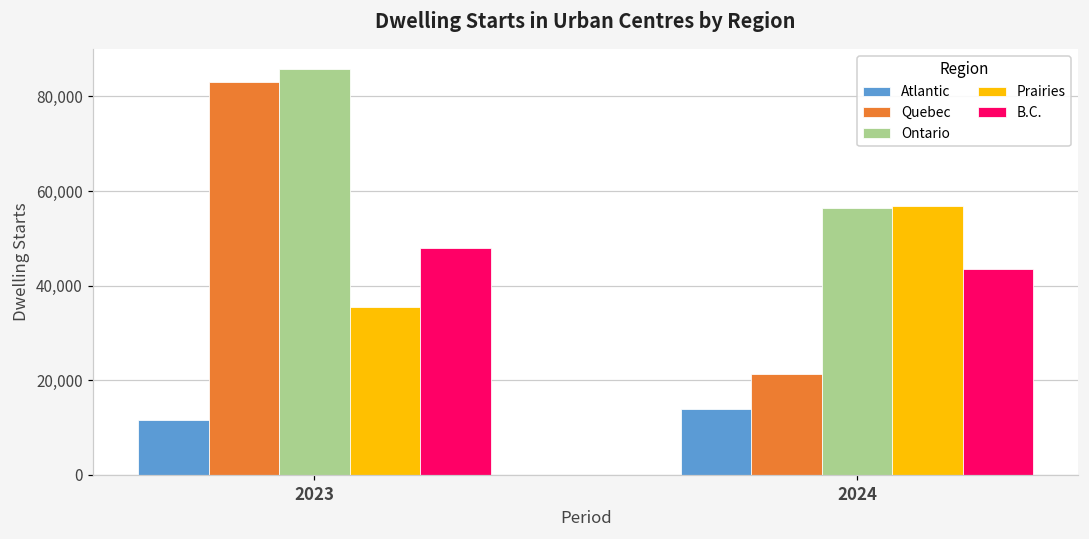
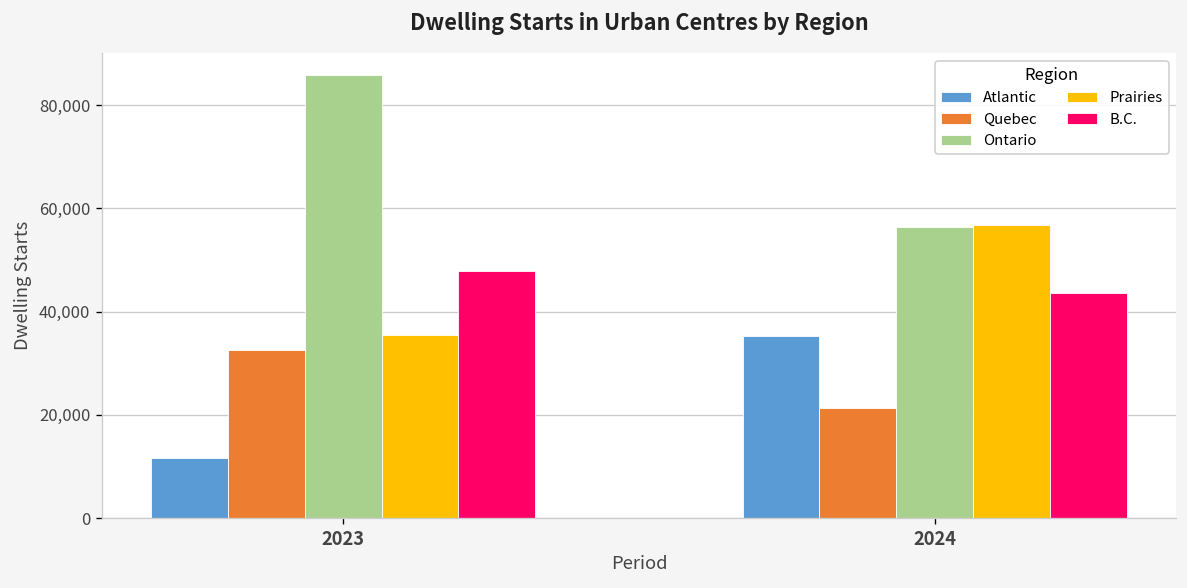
  {
    "Atlantic": {
      "2023": "12,000",
-     "2024": "14,000"
+     "2024": "35,000"
    },
    "Quebec": {
-     "2023": "83,000",
+     "2023": "33,000",
      "2024": "21,000"
    },
    "Ontario": {
      "2023": "86,000",
      "2024": "56,000"
    },
    "Prairies": {
      "2023": "35,000",
      "2024": "57,000"
    },
    "B.C.": {
      "2023": "48,000",
      "2024": "44,000"
    }
  }
